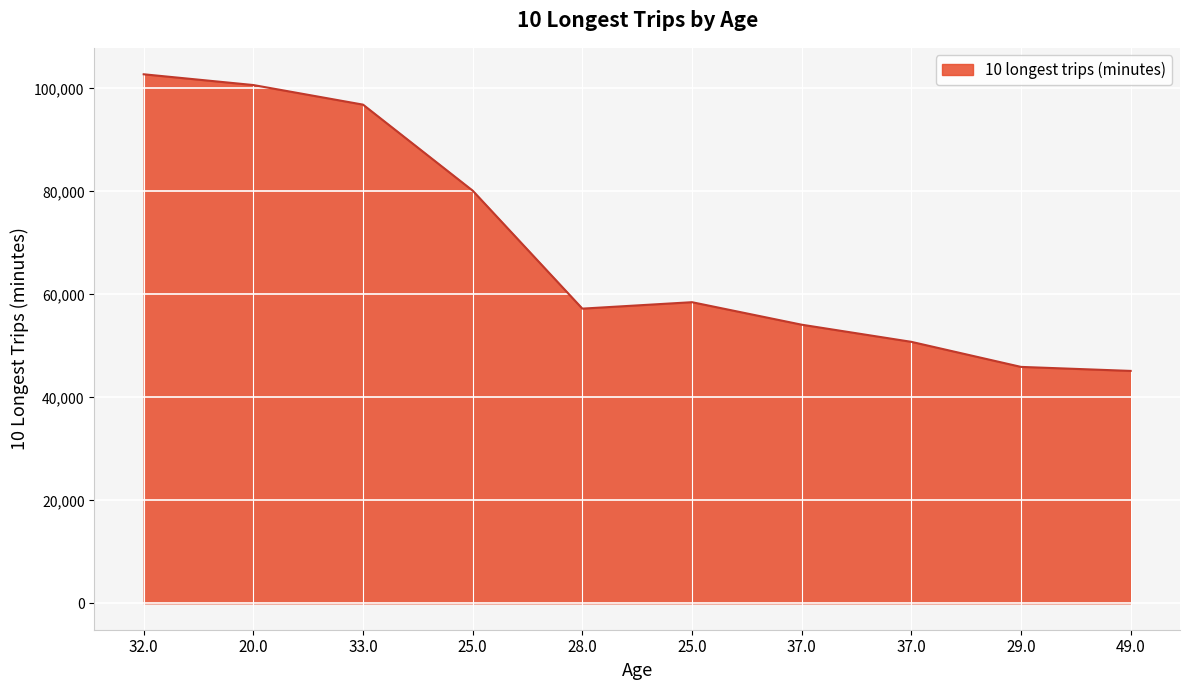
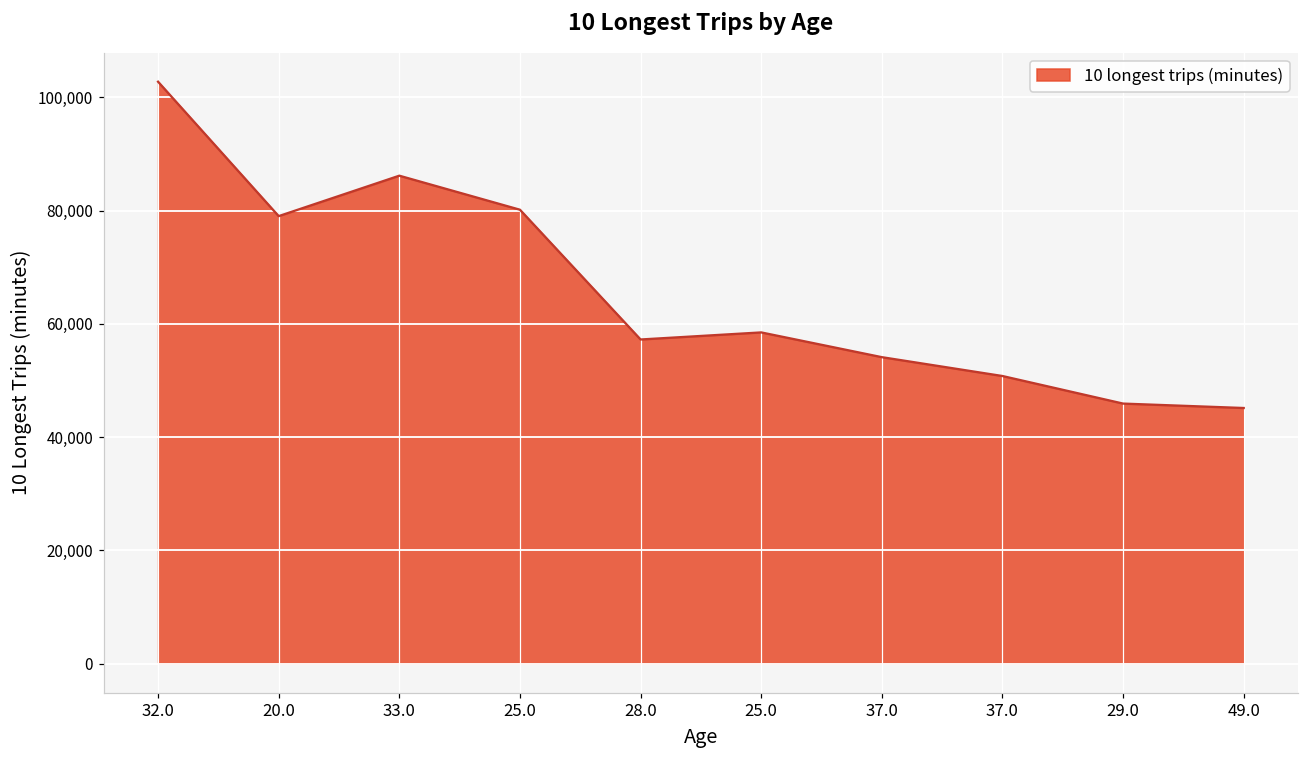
  {
    "32.0": "103,000",
-   "20.0": "101,000",
-   "33.0": "97,000",
+   "20.0": "79,000",
+   "33.0": "86,000",
    "28.0": "57,000",
    "29.0": "46,000",
    "49.0": "45,000"
  }
